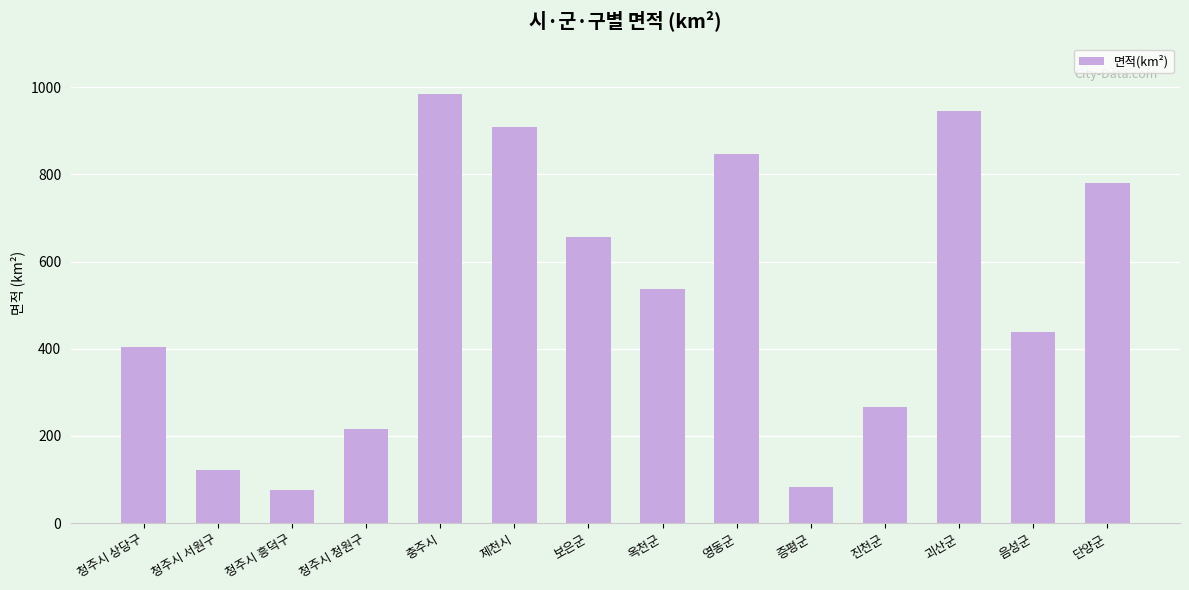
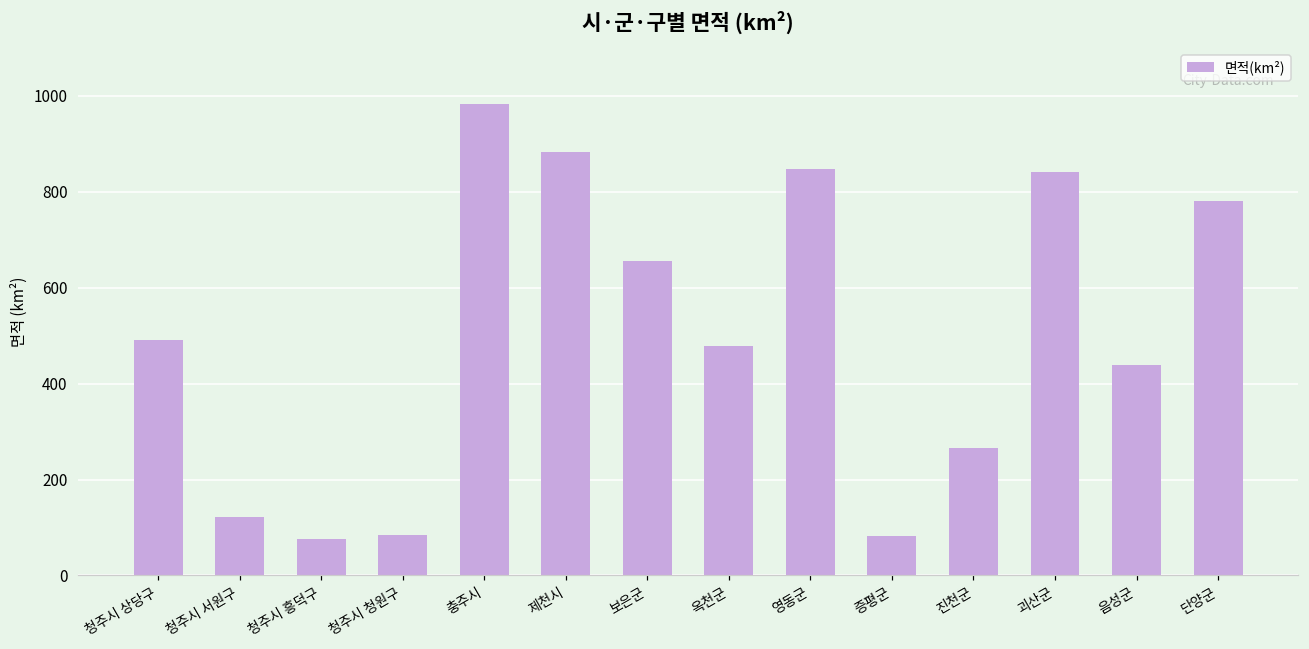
  {
-   "청주시 상당구": 400,
+   "청주시 상당구": 490,
    "청주시 서원구": 120,
    "청주시 흥덕구": 80,
-   "청주시 청원구": 220,
+   "청주시 청원구": 80,
    "충주시": 980,
-   "제천시": 910,
+   "제천시": 880,
    "보은군": 660,
-   "옥천군": 540,
+   "옥천군": 480,
    "영동군": 850,
    "증평군": 80,
    "진천군": 270,
-   "괴산군": 950,
+   "괴산군": 840,
    "음성군": 440,
    "단양군": 780
  }
